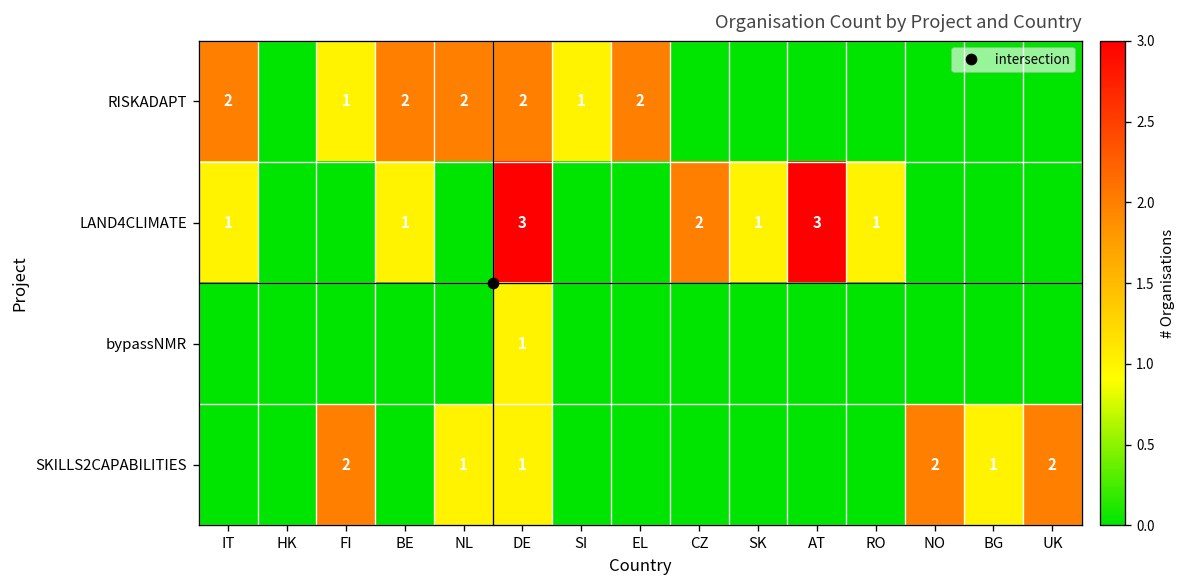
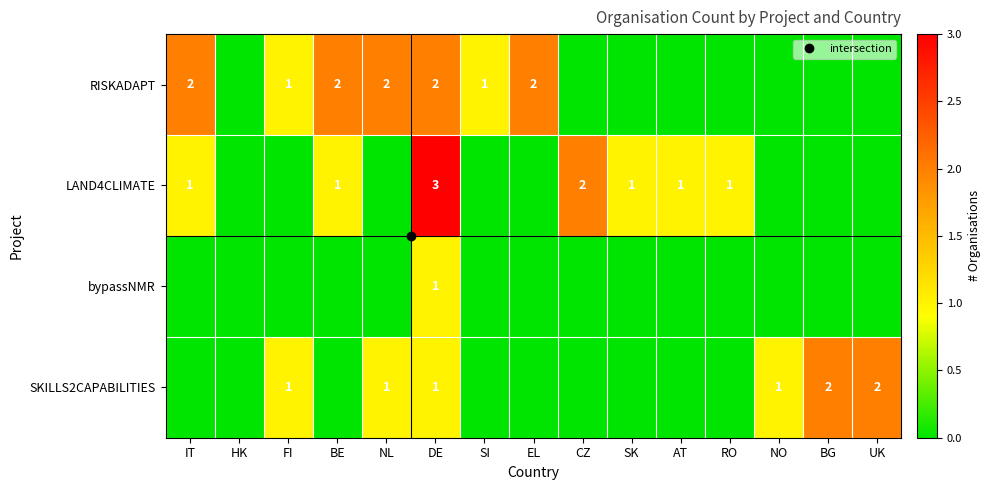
  {
    "RISKADAPT": {
      "IT": 2,
      "FI": 1,
      "BE": 2,
      "NL": 2,
      "DE": 2,
      "SI": 1,
      "EL": 2
    },
    "LAND4CLIMATE": {
      "IT": 1,
      "BE": 1,
      "DE": 3,
      "CZ": 2,
      "SK": 1,
-     "AT": 3,
+     "AT": 1,
      "RO": 1
    },
    "bypassNMR": {
      "DE": 1
    },
    "SKILLS2CAPABILITIES": {
-     "FI": 2,
+     "FI": 1,
      "NL": 1,
      "DE": 1,
-     "NO": 2,
-     "BG": 1,
+     "NO": 1,
+     "BG": 2,
      "UK": 2
    }
  }
